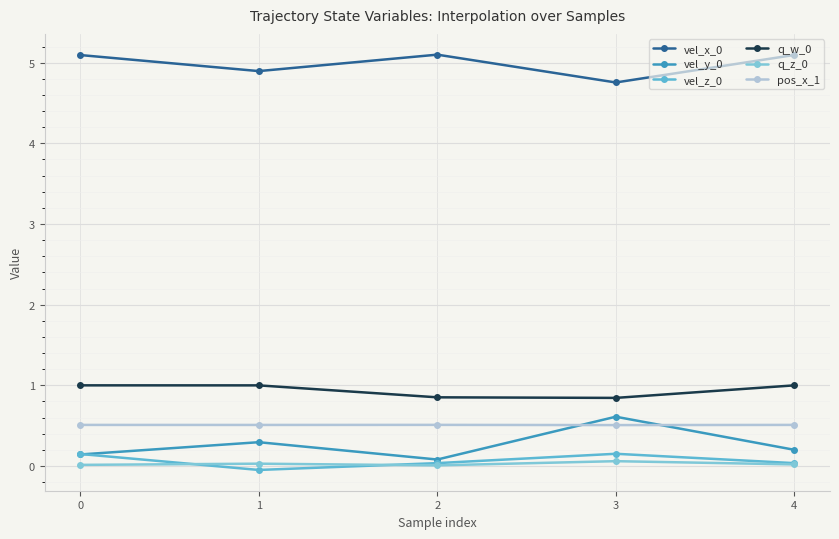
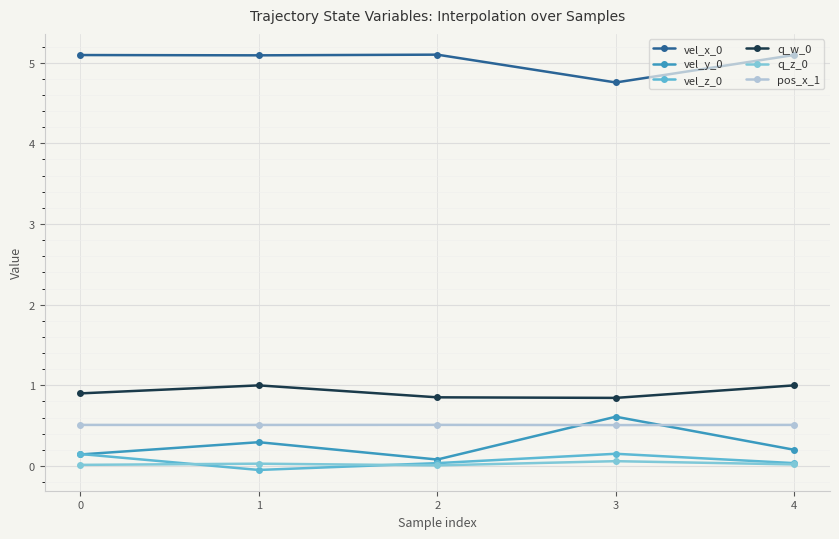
  {
    "vel_x_0": {
      "0": 5.1,
-     "1": 4.9,
+     "1": 5.1,
      "2": 5.1,
      "3": 4.8
    },
    "q_w_0": {
-     "0": 1.0,
+     "0": 0.9,
      "1": 1.0,
      "2": 0.9,
      "3": 0.8,
      "4": 1.0
    }
  }
